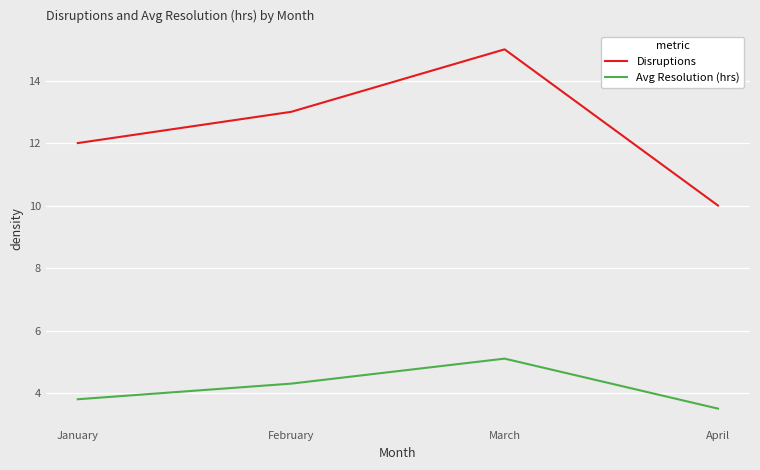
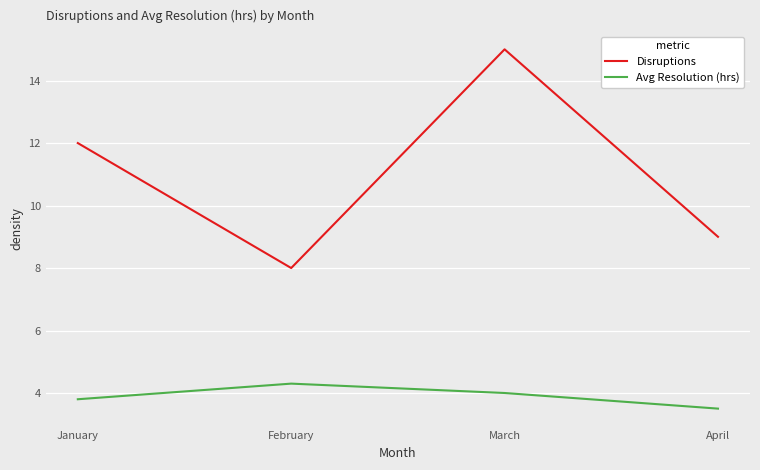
  {
    "Disruptions": {
      "January": 12,
-     "February": 13,
+     "February": 8,
      "March": 15,
-     "April": 10
+     "April": 9
    },
    "Avg Resolution (hrs)": {
      "January": 3.8,
      "February": 4.3,
-     "March": 5.1,
+     "March": 4.0,
      "April": 3.5
    }
  }
